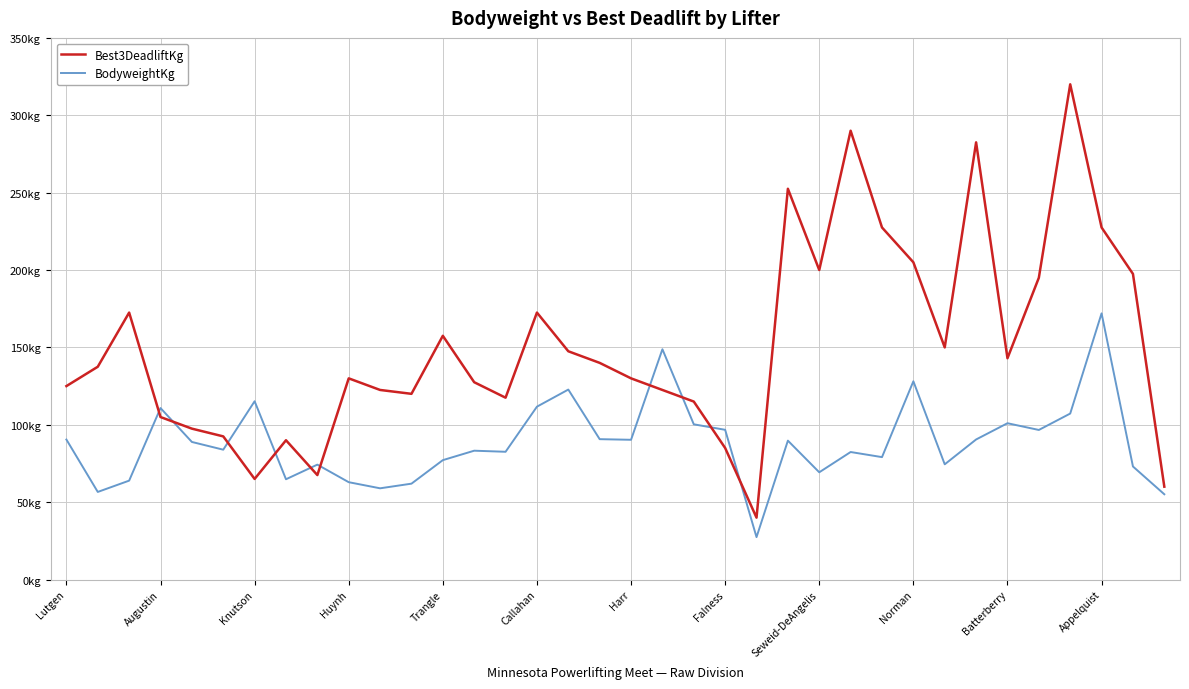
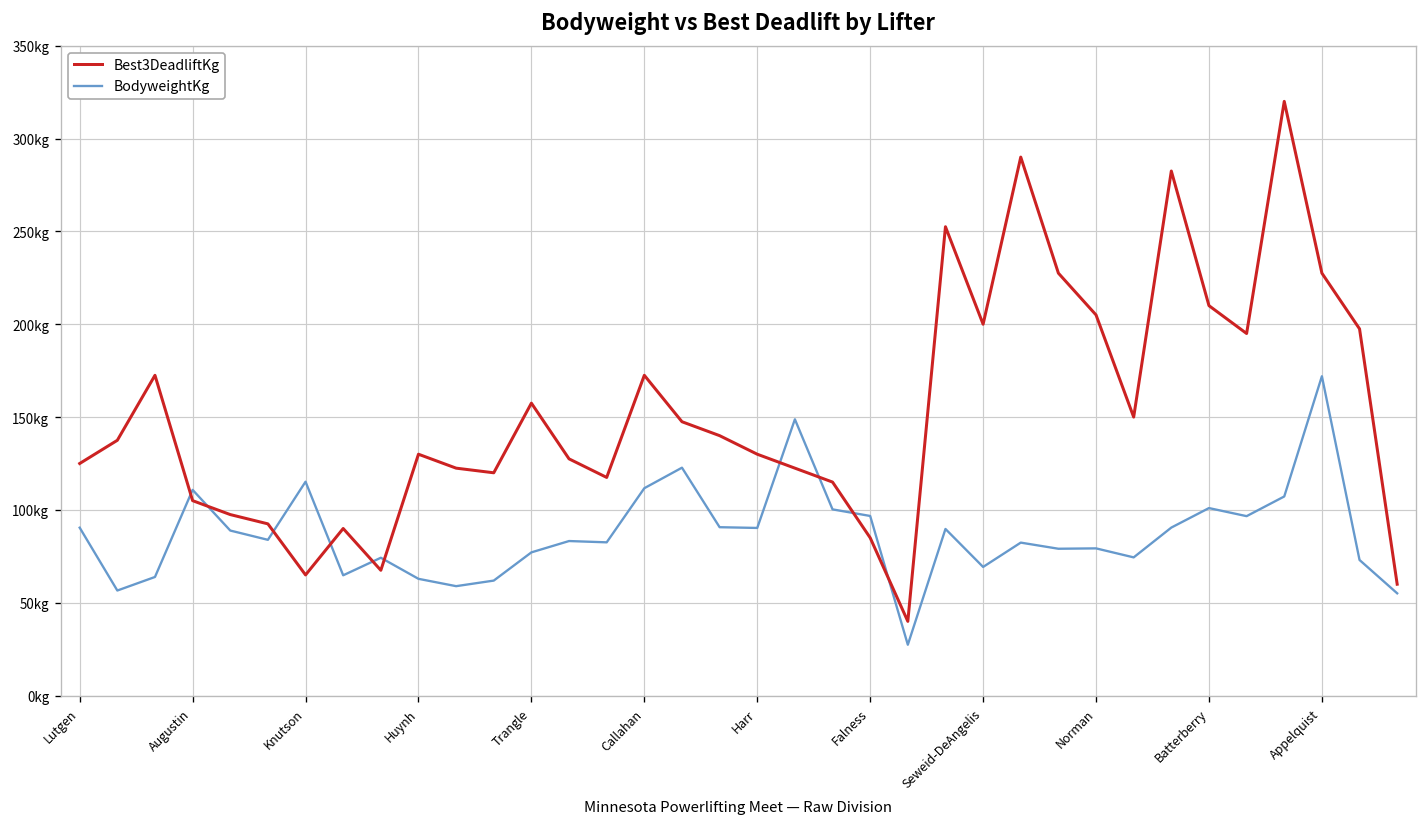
  {
    "Best3DeadliftKg": {
      "Lutgen": "125kg",
      "Augustin": "105kg",
      "Knutson": "65kg",
      "Huynh": "130kg",
      "Trangle": "158kg",
      "Callahan": "173kg",
      "Harr": "130kg",
      "Falness": "85kg",
      "Seweid-DeAngelis": "200kg",
      "Norman": "205kg",
-     "Batterberry": "143kg",
+     "Batterberry": "210kg",
      "Appelquist": "228kg"
    },
    "BodyweightKg": {
      "Lutgen": "90kg",
      "Augustin": "111kg",
      "Knutson": "115kg",
      "Huynh": "63kg",
      "Trangle": "77kg",
      "Callahan": "112kg",
      "Harr": "90kg",
      "Falness": "97kg",
      "Seweid-DeAngelis": "69kg",
-     "Norman": "128kg",
+     "Norman": "79kg",
      "Batterberry": "101kg",
      "Appelquist": "172kg"
    }
  }
